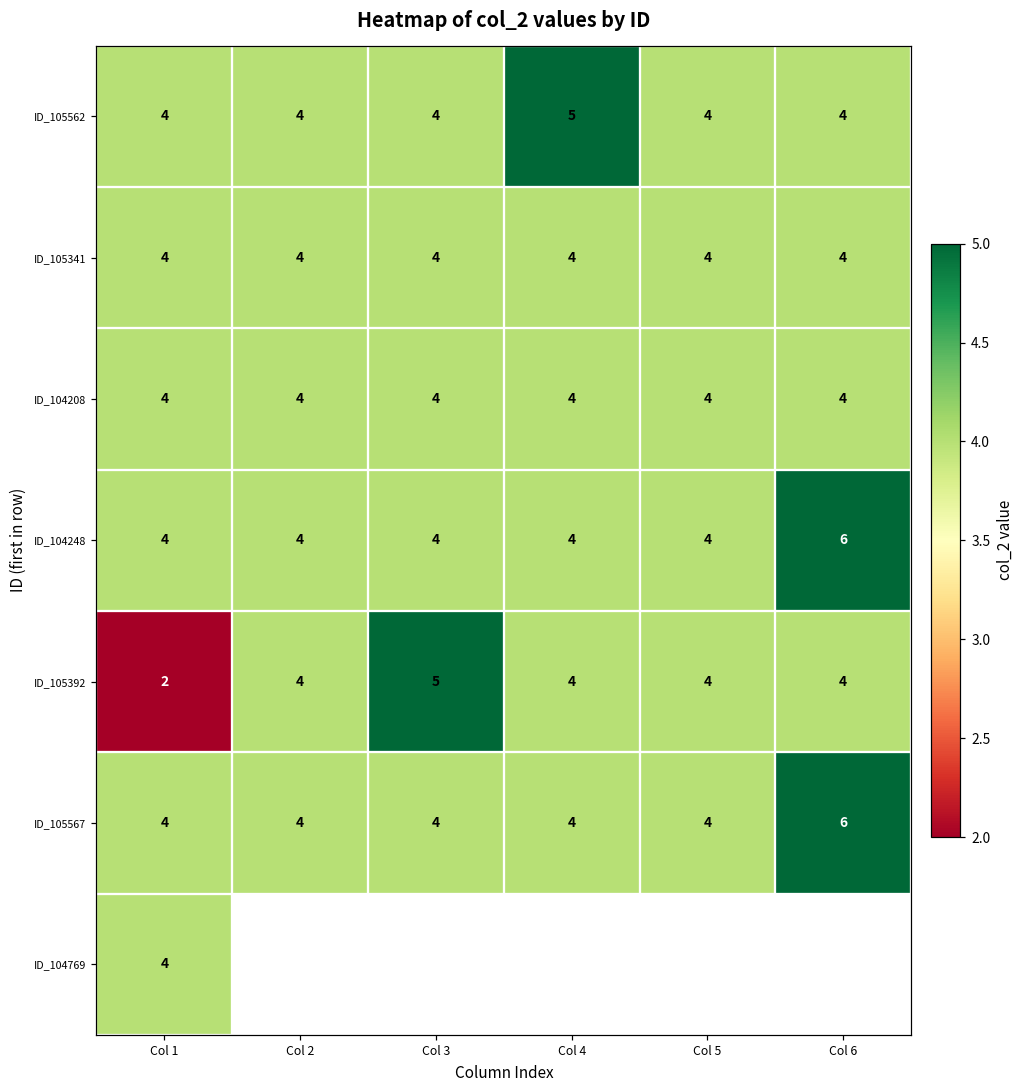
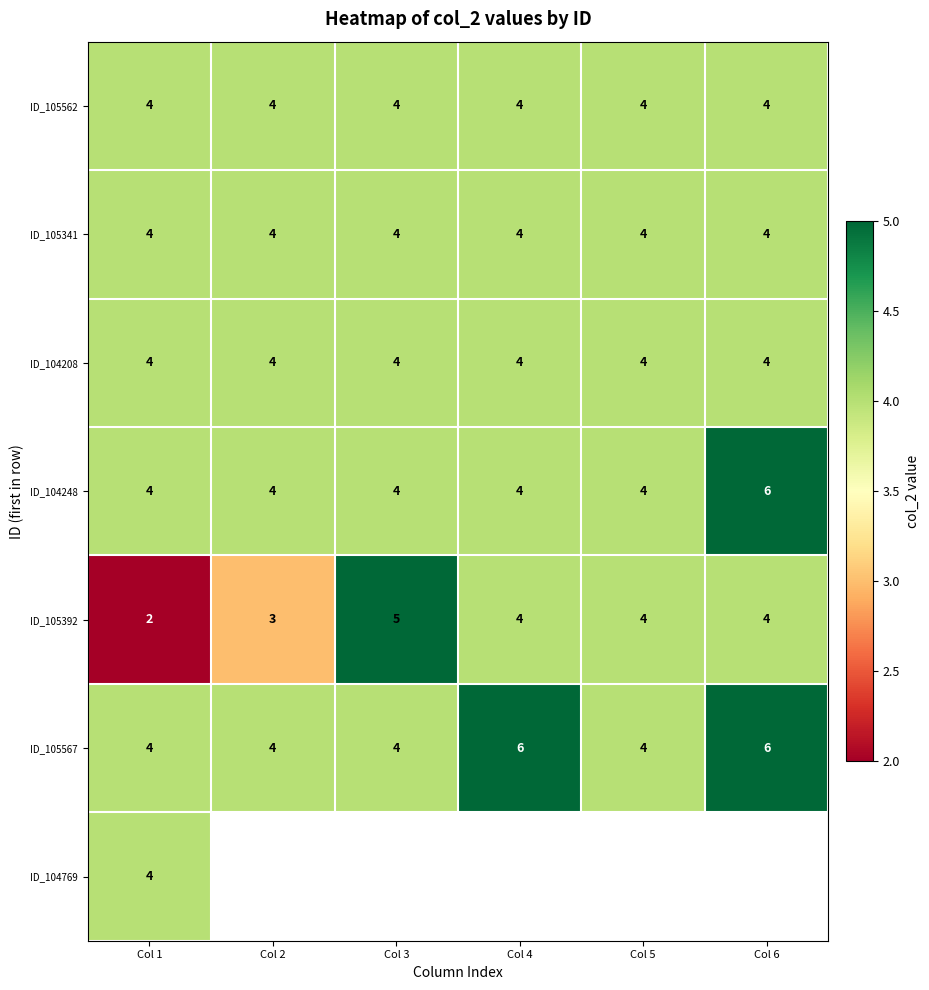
  {
    "ID_105562": {
      "Col 1": 4,
      "Col 2": 4,
      "Col 3": 4,
-     "Col 4": 5,
+     "Col 4": 4,
      "Col 5": 4,
      "Col 6": 4
    },
    "ID_105341": {
      "Col 1": 4,
      "Col 2": 4,
      "Col 3": 4,
      "Col 4": 4,
      "Col 5": 4,
      "Col 6": 4
    },
    "ID_104208": {
      "Col 1": 4,
      "Col 2": 4,
      "Col 3": 4,
      "Col 4": 4,
      "Col 5": 4,
      "Col 6": 4
    },
    "ID_104248": {
      "Col 1": 4,
      "Col 2": 4,
      "Col 3": 4,
      "Col 4": 4,
      "Col 5": 4,
      "Col 6": 6
    },
    "ID_105392": {
      "Col 1": 2,
-     "Col 2": 4,
+     "Col 2": 3,
      "Col 3": 5,
      "Col 4": 4,
      "Col 5": 4,
      "Col 6": 4
    },
    "ID_105567": {
      "Col 1": 4,
      "Col 2": 4,
      "Col 3": 4,
-     "Col 4": 4,
+     "Col 4": 6,
      "Col 5": 4,
      "Col 6": 6
    },
    "ID_104769": {
      "Col 1": 4
    }
  }
